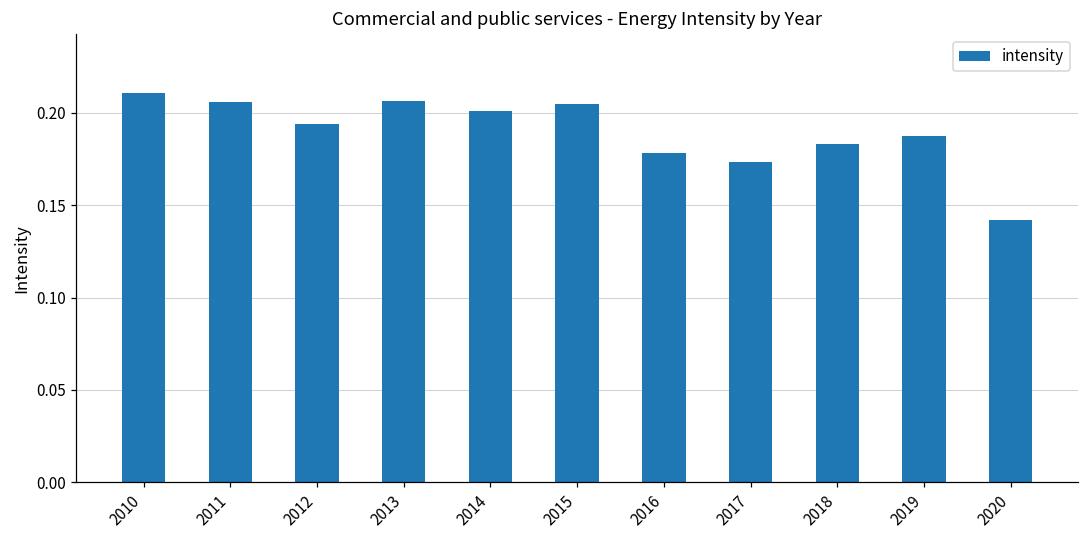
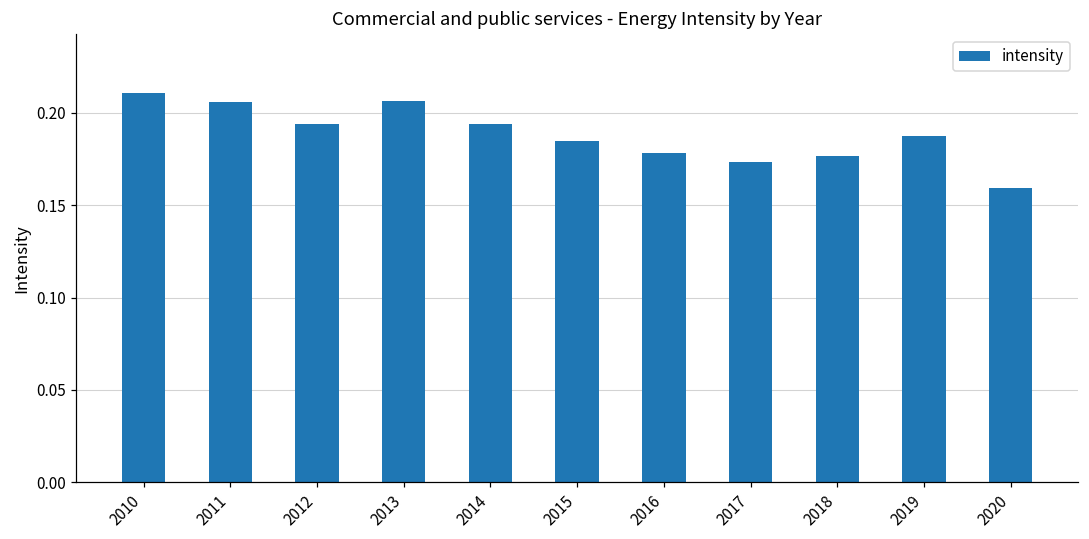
  {
    "2010": 0.211,
    "2011": 0.206,
    "2012": 0.194,
    "2013": 0.206,
-   "2014": 0.201,
-   "2015": 0.205,
+   "2014": 0.194,
+   "2015": 0.185,
    "2016": 0.178,
    "2017": 0.174,
-   "2018": 0.183,
+   "2018": 0.177,
    "2019": 0.187,
-   "2020": 0.142
+   "2020": 0.159
  }
